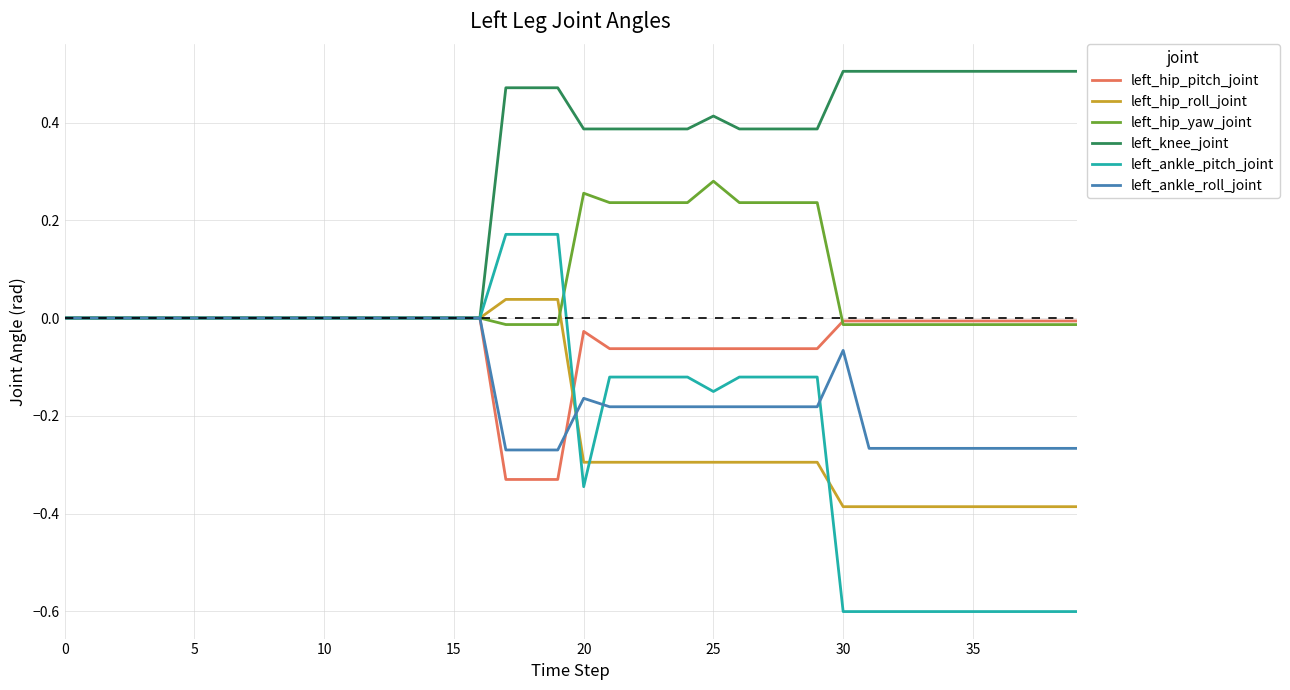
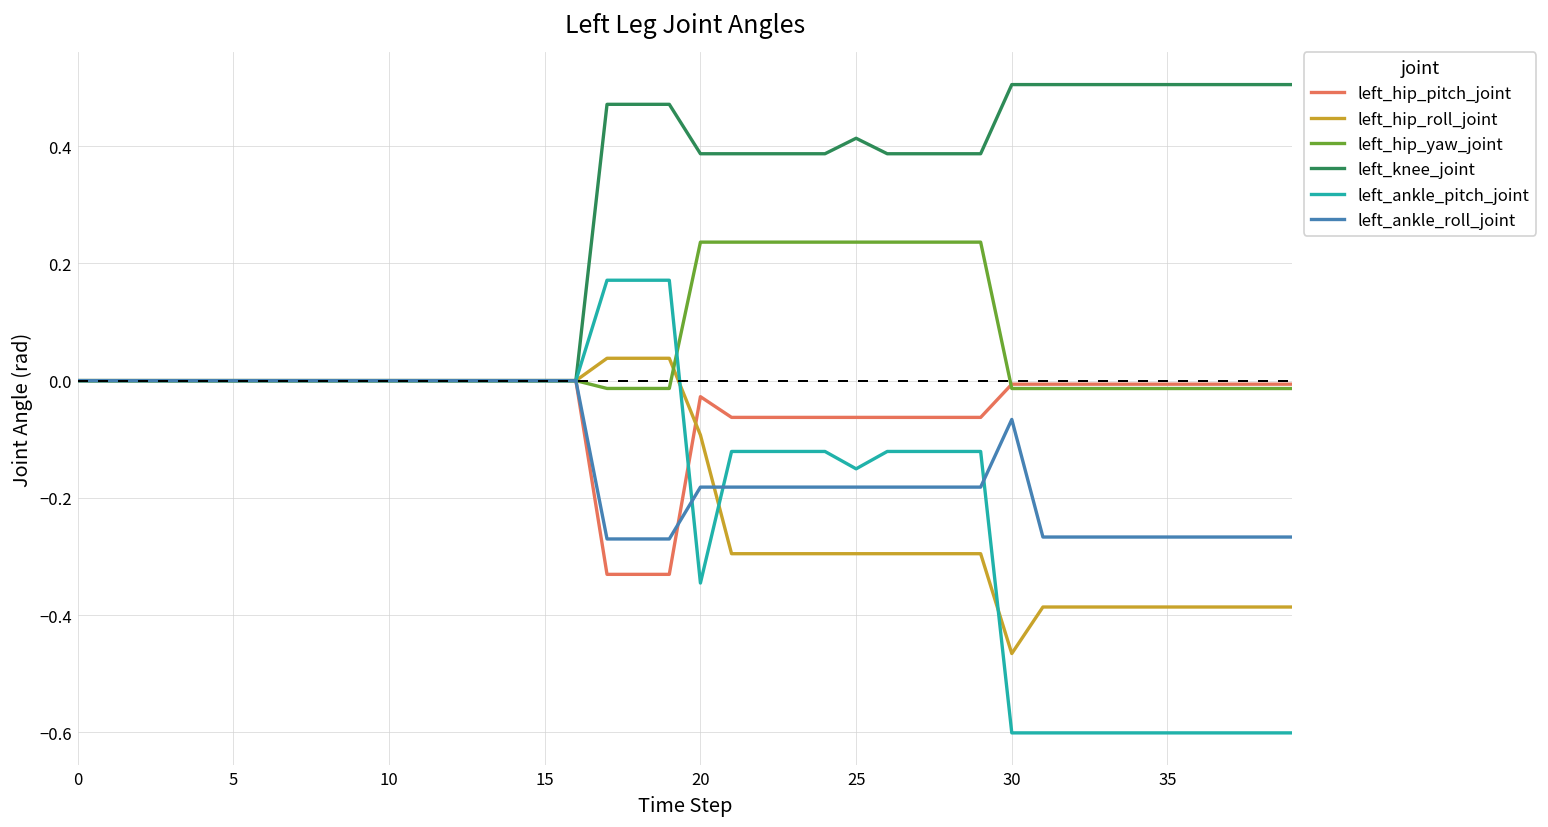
  {
    "left_hip_pitch_joint": {
      "20": -0.03,
      "25": -0.06,
      "30": -0.01,
      "35": -0.01
    },
    "left_hip_roll_joint": {
-     "20": -0.30,
+     "20": -0.09,
      "25": -0.30,
-     "30": -0.39,
+     "30": -0.47,
      "35": -0.39
    },
    "left_hip_yaw_joint": {
-     "20": 0.26,
-     "25": 0.28,
+     "20": 0.24,
+     "25": 0.24,
      "30": -0.01,
      "35": -0.01
    },
    "left_knee_joint": {
      "20": 0.39,
      "25": 0.41,
      "30": 0.50,
      "35": 0.50
    },
    "left_ankle_pitch_joint": {
      "20": -0.35,
      "25": -0.15,
      "30": -0.60,
      "35": -0.60
    },
    "left_ankle_roll_joint": {
-     "20": -0.16,
+     "20": -0.18,
      "25": -0.18,
      "30": -0.07,
      "35": -0.27
    }
  }
